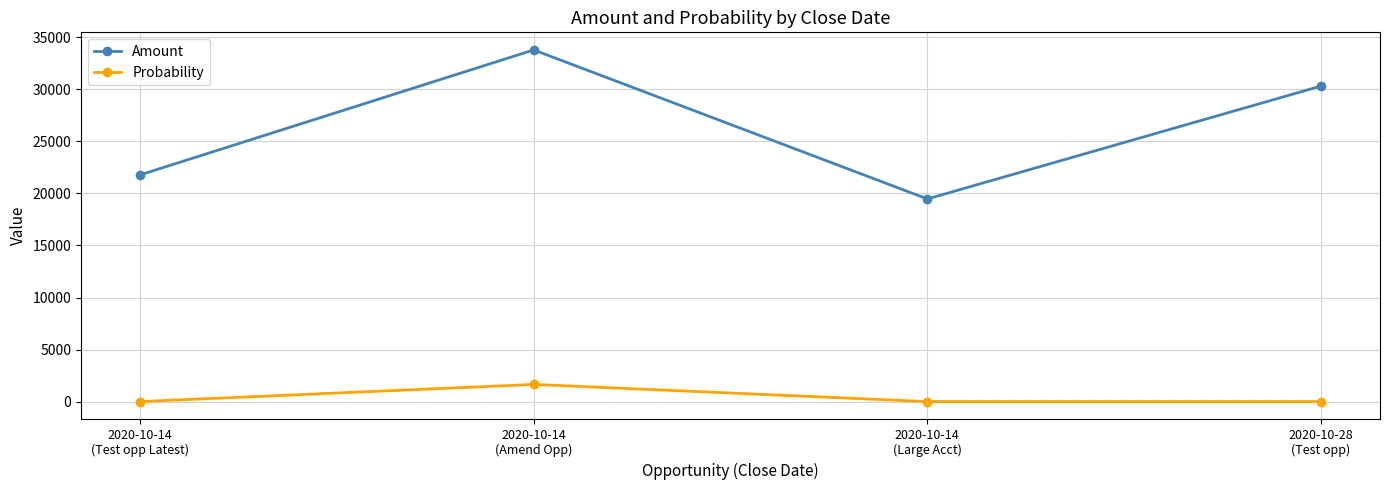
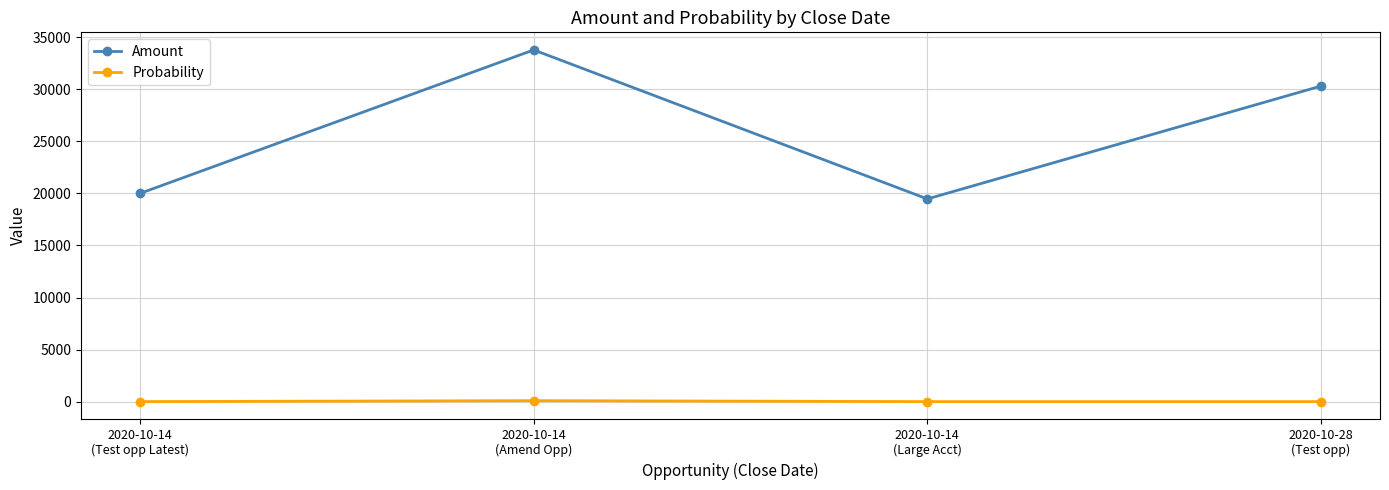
  {
    "Amount": {
-     "2020-10-14 (Test opp Latest)": 21800,
+     "2020-10-14 (Test opp Latest)": 20000,
      "2020-10-14 (Amend Opp)": 33800,
      "2020-10-14 (Large Acct)": 19500,
      "2020-10-28 (Test opp)": 30300
    },
    "Probability": {
      "2020-10-14 (Test opp Latest)": 0,
-     "2020-10-14 (Amend Opp)": 1700,
+     "2020-10-14 (Amend Opp)": 100,
      "2020-10-14 (Large Acct)": 0,
      "2020-10-28 (Test opp)": 0
    }
  }
